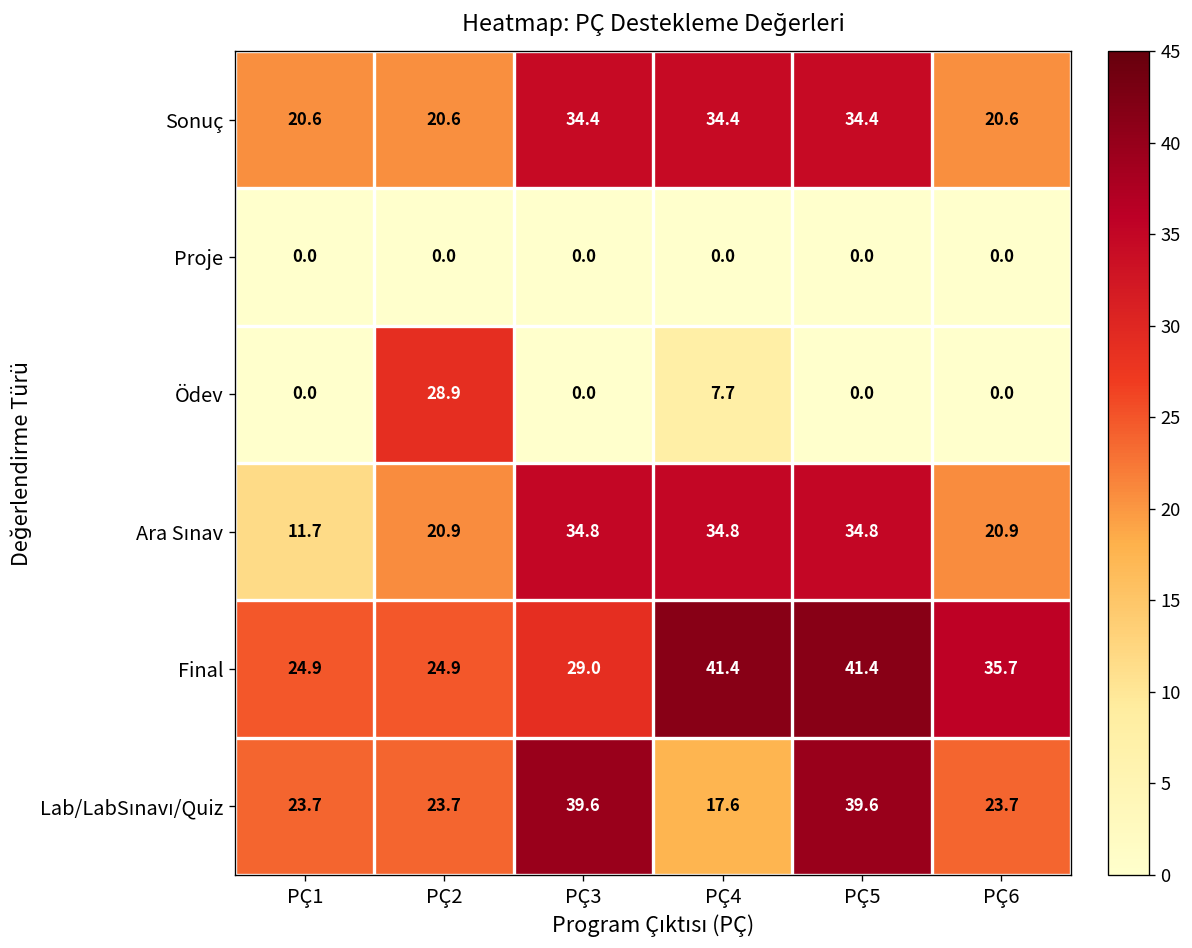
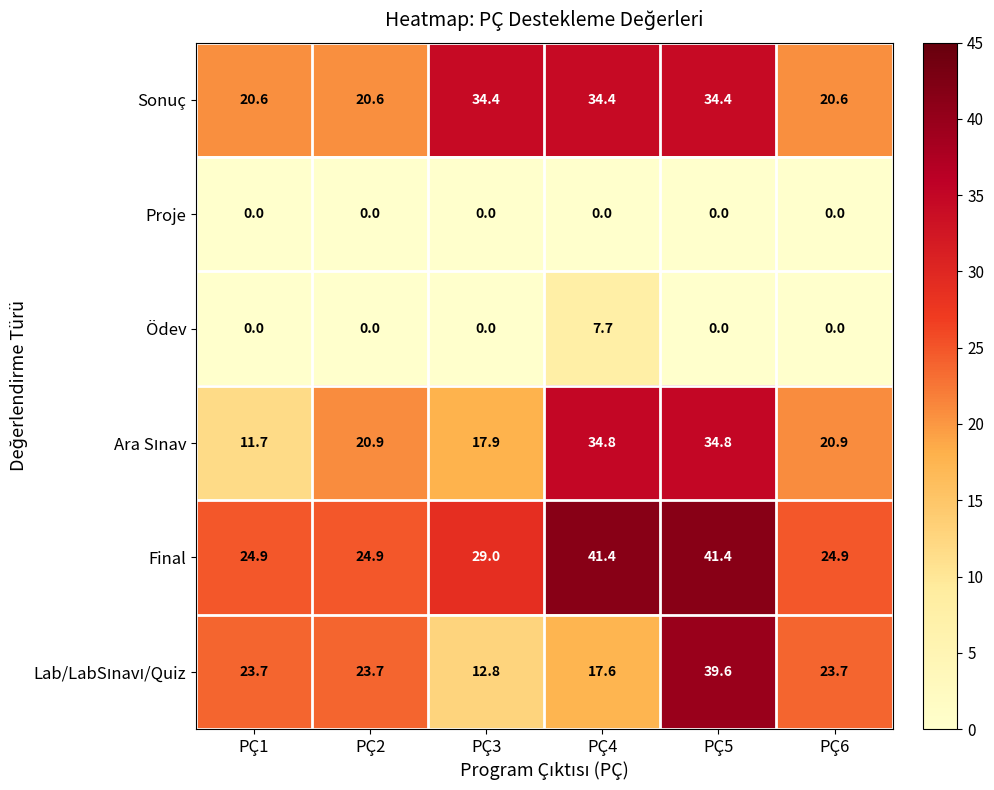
  {
    "Sonuç": {
      "PÇ1": 20.6,
      "PÇ2": 20.6,
      "PÇ3": 34.4,
      "PÇ4": 34.4,
      "PÇ5": 34.4,
      "PÇ6": 20.6
    },
    "Proje": {
      "PÇ1": 0.0,
      "PÇ2": 0.0,
      "PÇ3": 0.0,
      "PÇ4": 0.0,
      "PÇ5": 0.0,
      "PÇ6": 0.0
    },
    "Ödev": {
      "PÇ1": 0.0,
-     "PÇ2": 28.9,
+     "PÇ2": 0.0,
      "PÇ3": 0.0,
      "PÇ4": 7.7,
      "PÇ5": 0.0,
      "PÇ6": 0.0
    },
    "Ara Sınav": {
      "PÇ1": 11.7,
      "PÇ2": 20.9,
-     "PÇ3": 34.8,
+     "PÇ3": 17.9,
      "PÇ4": 34.8,
      "PÇ5": 34.8,
      "PÇ6": 20.9
    },
    "Final": {
      "PÇ1": 24.9,
      "PÇ2": 24.9,
      "PÇ3": 29.0,
      "PÇ4": 41.4,
      "PÇ5": 41.4,
-     "PÇ6": 35.7
+     "PÇ6": 24.9
    },
    "Lab/LabSınavı/Quiz": {
      "PÇ1": 23.7,
      "PÇ2": 23.7,
-     "PÇ3": 39.6,
+     "PÇ3": 12.8,
      "PÇ4": 17.6,
      "PÇ5": 39.6,
      "PÇ6": 23.7
    }
  }
